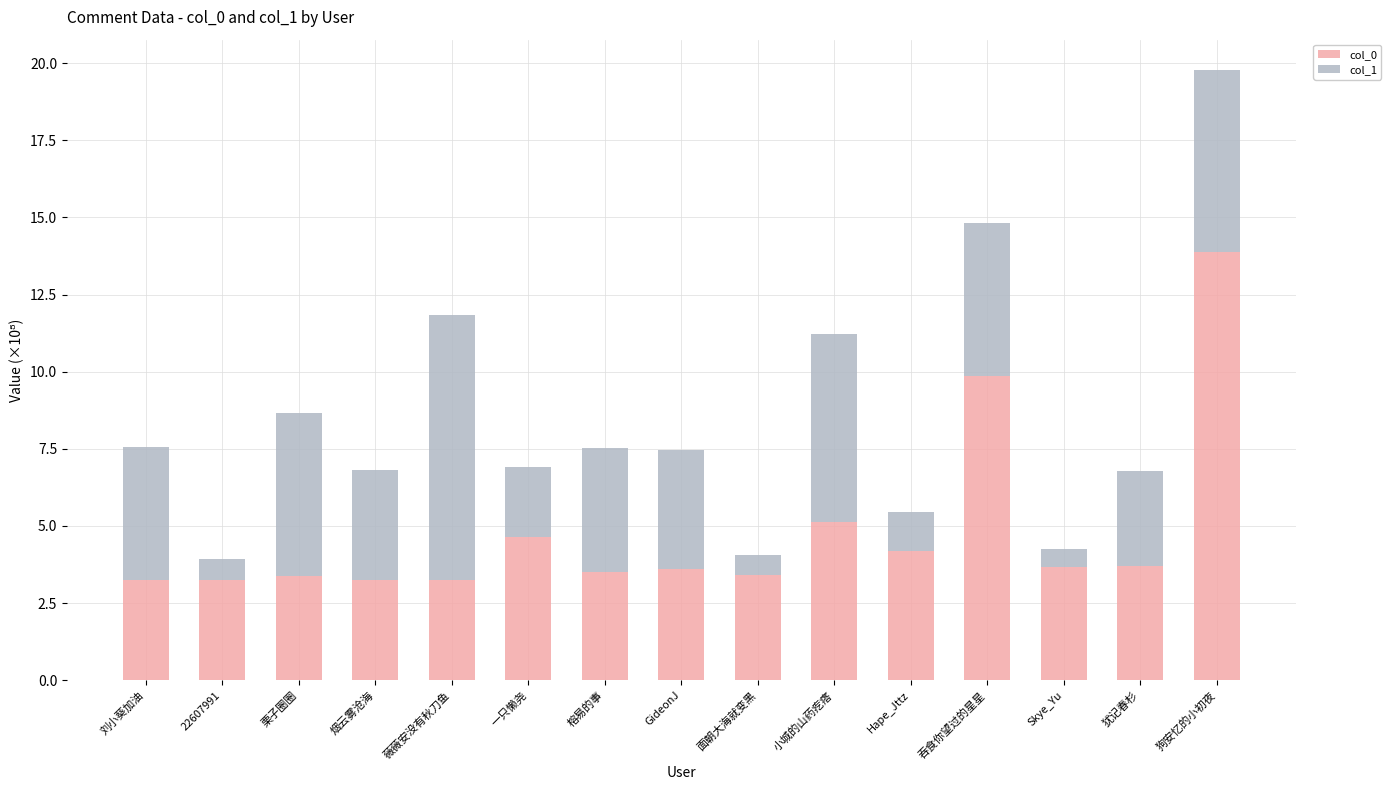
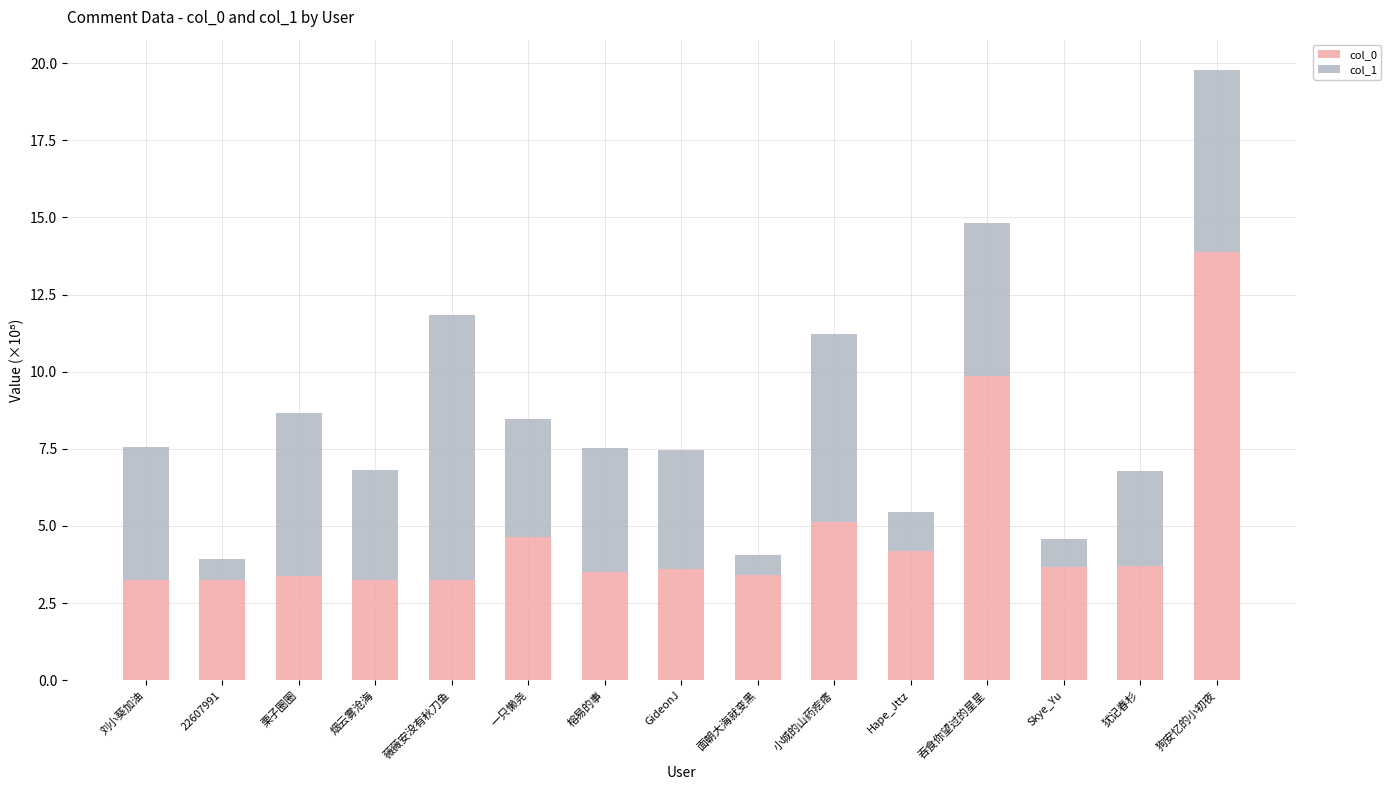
  {
    "col_0": {
      "刘小葵加油": 3.3,
      "22607991": 3.2,
      "栗子圈圈": 3.4,
      "烟云雾沧海": 3.2,
      "薇薇安没有秋刀鱼": 3.2,
      "一只懒尧": 4.6,
      "榕易的事": 3.5,
      "GideonJ": 3.6,
      "面朝大海就变黑": 3.4,
      "小城的山药疙瘩": 5.1,
      "Hape_Jttz": 4.2,
      "吞食你望过的星星": 9.9,
      "Skye_Yu": 3.7,
      "犹记春杉": 3.7,
      "狗安忆的小初夜": 13.9
    },
    "col_1": {
      "刘小葵加油": 4.3,
      "22607991": 0.7,
      "栗子圈圈": 5.3,
      "烟云雾沧海": 3.6,
      "薇薇安没有秋刀鱼": 8.6,
-     "一只懒尧": 2.3,
+     "一只懒尧": 3.8,
      "榕易的事": 4.0,
      "GideonJ": 3.9,
      "面朝大海就变黑": 0.6,
      "小城的山药疙瘩": 6.1,
      "Hape_Jttz": 1.3,
      "吞食你望过的星星": 5.0,
-     "Skye_Yu": 0.6,
+     "Skye_Yu": 0.9,
      "犹记春杉": 3.1,
      "狗安忆的小初夜": 5.9
    }
  }
